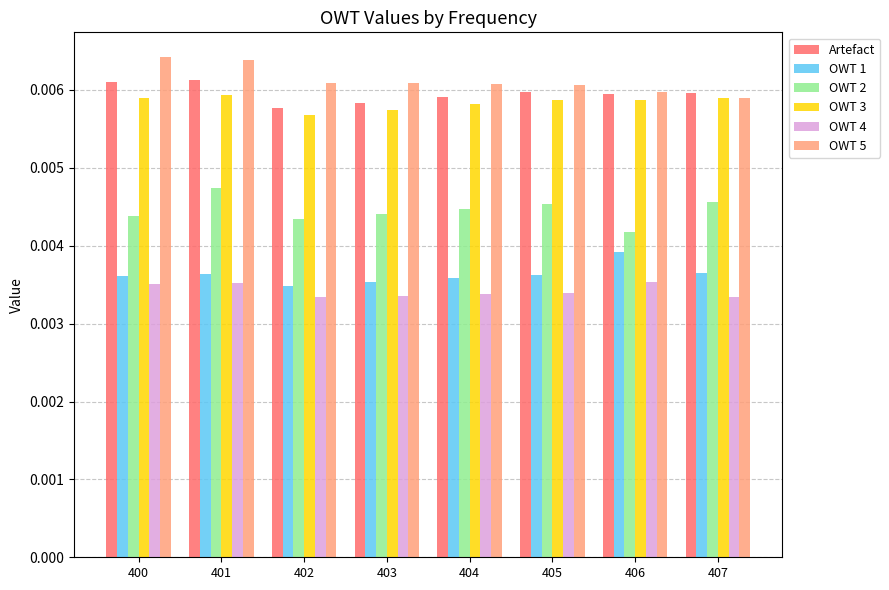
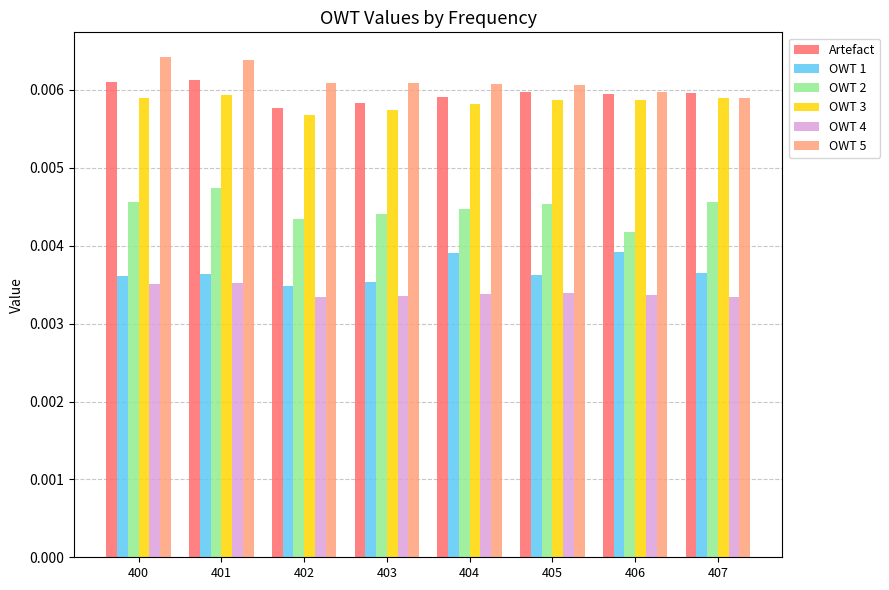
  {
    "OWT 1": {
      "400": 0.0036,
      "401": 0.0036,
      "402": 0.0035,
      "403": 0.0035,
-     "404": 0.0036,
+     "404": 0.0039,
      "405": 0.0036,
      "406": 0.0039,
      "407": 0.0037
    },
    "OWT 2": {
-     "400": 0.0044,
+     "400": 0.0046,
      "401": 0.0047,
      "402": 0.0043,
      "403": 0.0044,
      "404": 0.0045,
      "405": 0.0045,
      "406": 0.0042,
      "407": 0.0046
    },
    "OWT 3": {
      "400": 0.0059,
      "401": 0.0059,
      "402": 0.0057,
      "403": 0.0057,
      "404": 0.0058,
      "405": 0.0059,
      "406": 0.0059,
      "407": 0.0059
    },
    "OWT 4": {
      "400": 0.0035,
      "401": 0.0035,
      "402": 0.0033,
      "403": 0.0034,
      "404": 0.0034,
      "405": 0.0034,
-     "406": 0.0035,
+     "406": 0.0034,
      "407": 0.0033
    }
  }
